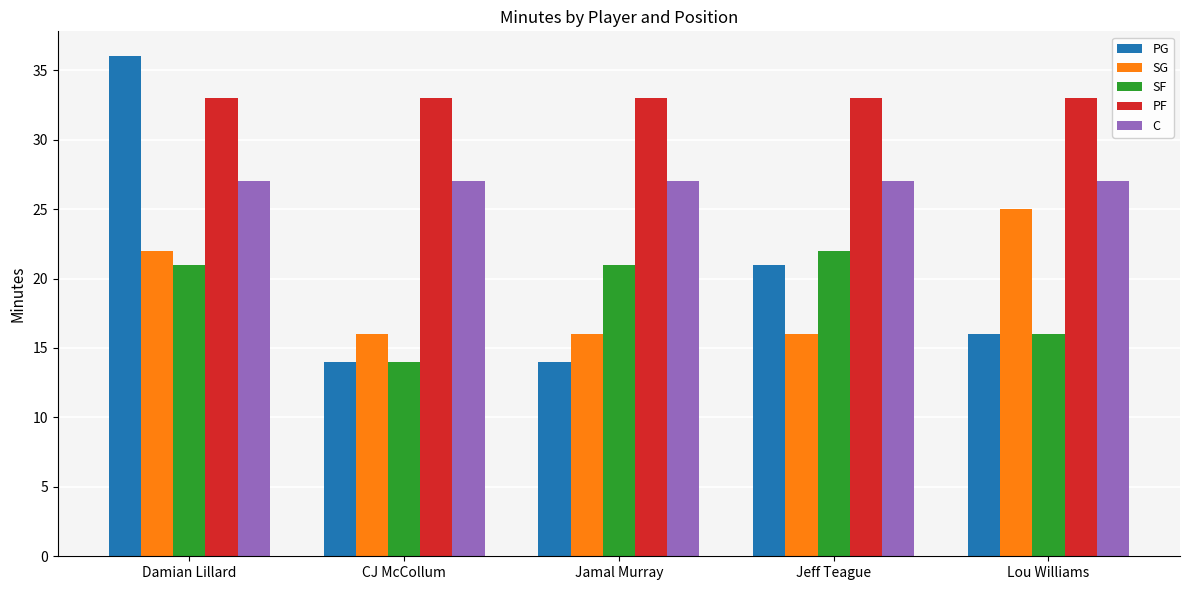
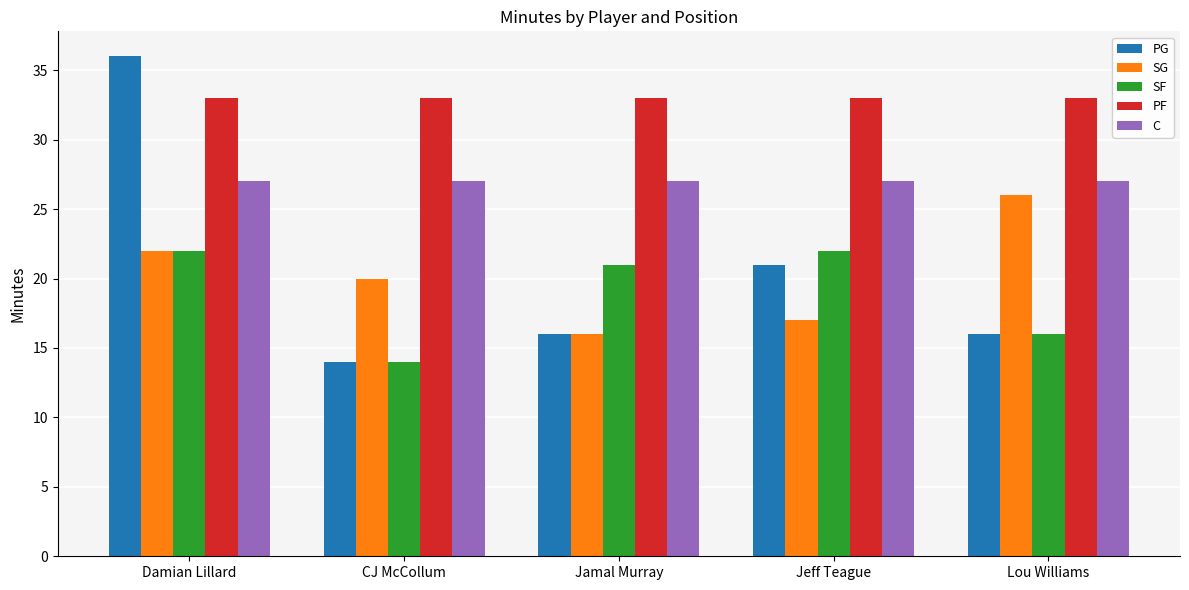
  {
    "PG": {
      "Damian Lillard": 36,
      "CJ McCollum": 14,
-     "Jamal Murray": 14,
+     "Jamal Murray": 16,
      "Jeff Teague": 21,
      "Lou Williams": 16
    },
    "SG": {
      "Damian Lillard": 22,
-     "CJ McCollum": 16,
+     "CJ McCollum": 20,
      "Jamal Murray": 16,
-     "Jeff Teague": 16,
-     "Lou Williams": 25
+     "Jeff Teague": 17,
+     "Lou Williams": 26
    },
    "SF": {
-     "Damian Lillard": 21,
+     "Damian Lillard": 22,
      "CJ McCollum": 14,
      "Jamal Murray": 21,
      "Jeff Teague": 22,
      "Lou Williams": 16
    },
    "PF": {
      "Damian Lillard": 33,
      "CJ McCollum": 33,
      "Jamal Murray": 33,
      "Jeff Teague": 33,
      "Lou Williams": 33
    },
    "C": {
      "Damian Lillard": 27,
      "CJ McCollum": 27,
      "Jamal Murray": 27,
      "Jeff Teague": 27,
      "Lou Williams": 27
    }
  }
